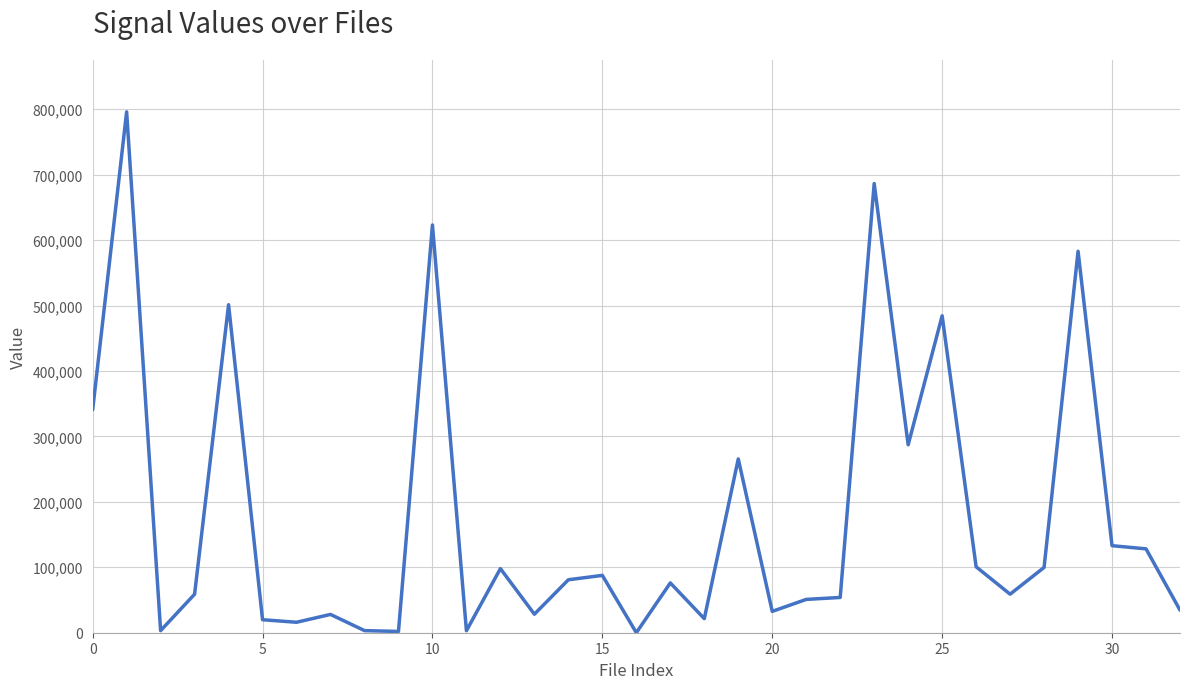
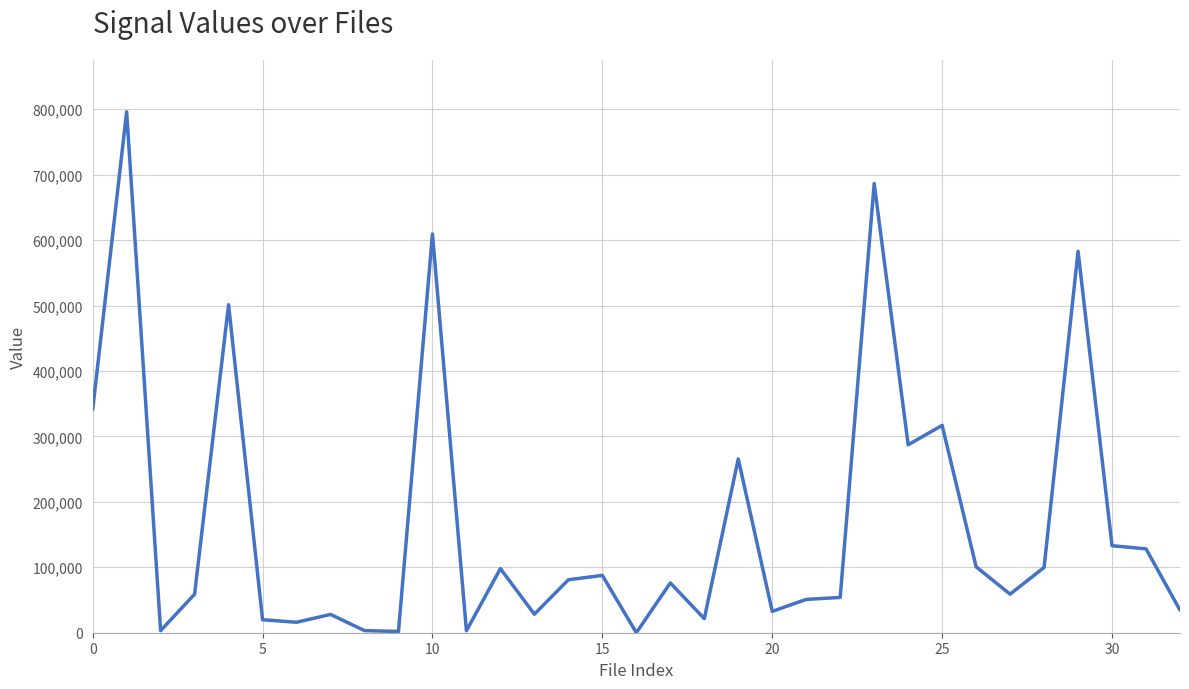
  {
    "0": "340,000",
    "5": "20,000",
-   "10": "620,000",
+   "10": "610,000",
    "15": "90,000",
    "20": "30,000",
-   "25": "480,000",
+   "25": "320,000",
    "30": "130,000"
  }
